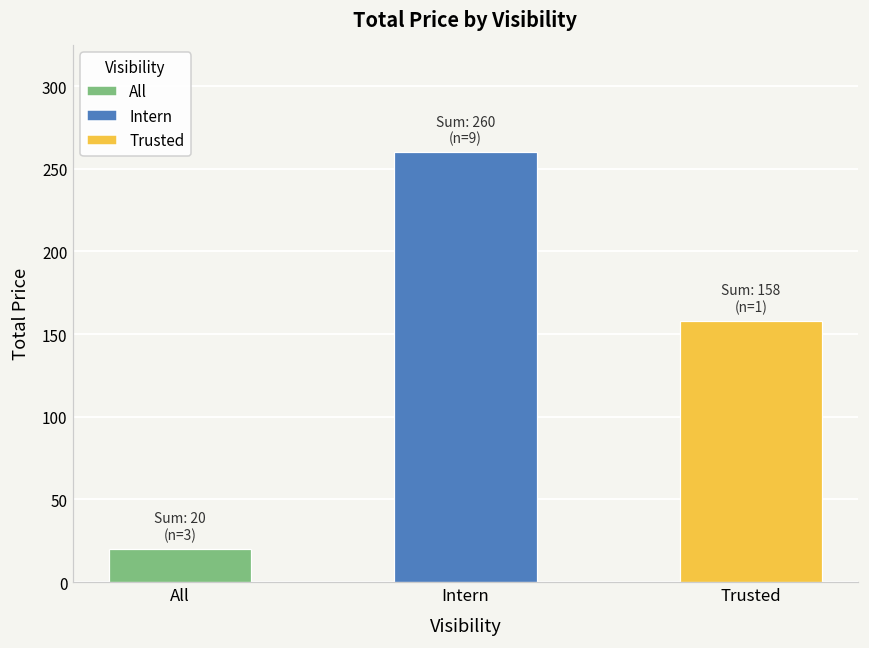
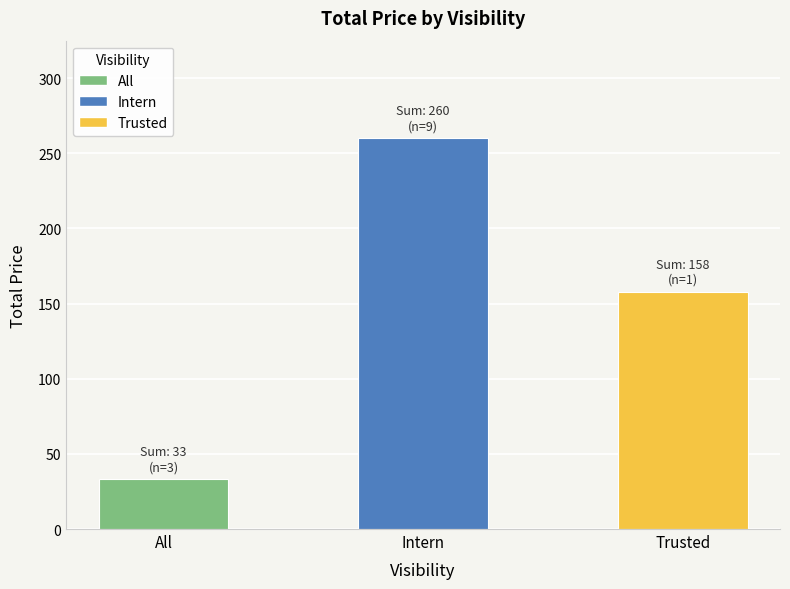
  {
-   "All": 20,
+   "All": 33,
    "Intern": 260,
    "Trusted": 158
  }
